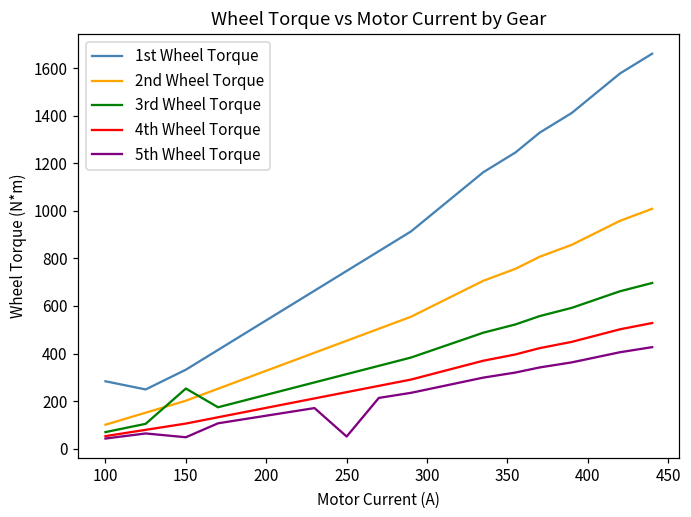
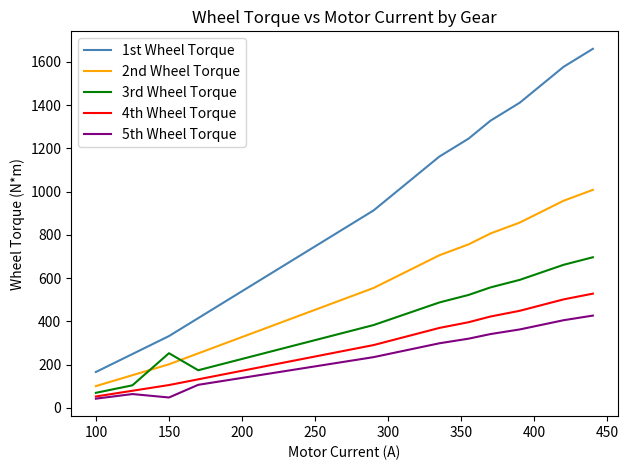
  {
    "1st Wheel Torque": {
-     "100": 280,
+     "100": 170,
      "150": 330,
      "250": 750
    },
    "2nd Wheel Torque": {
      "100": 100,
      "150": 200,
      "250": 450
    },
    "3rd Wheel Torque": {
      "100": 70,
      "150": 250,
      "250": 310
    },
    "4th Wheel Torque": {
      "150": 110,
      "250": 240
    },
    "5th Wheel Torque": {
      "150": 50,
-     "250": 50
+     "250": 190
    }
  }
